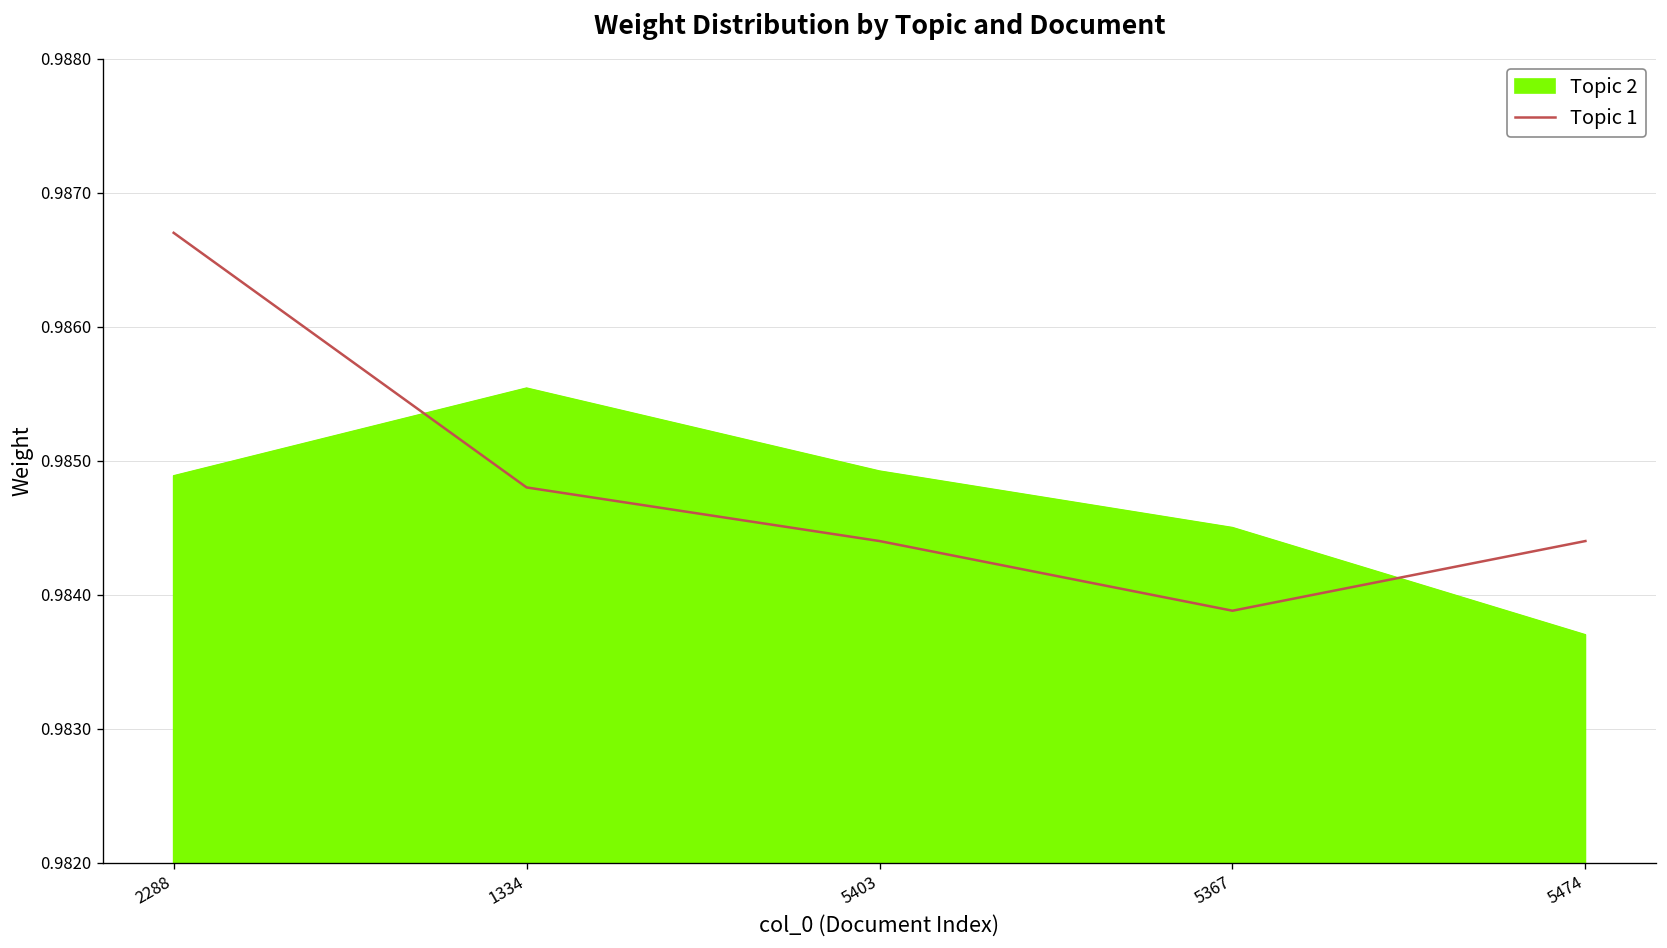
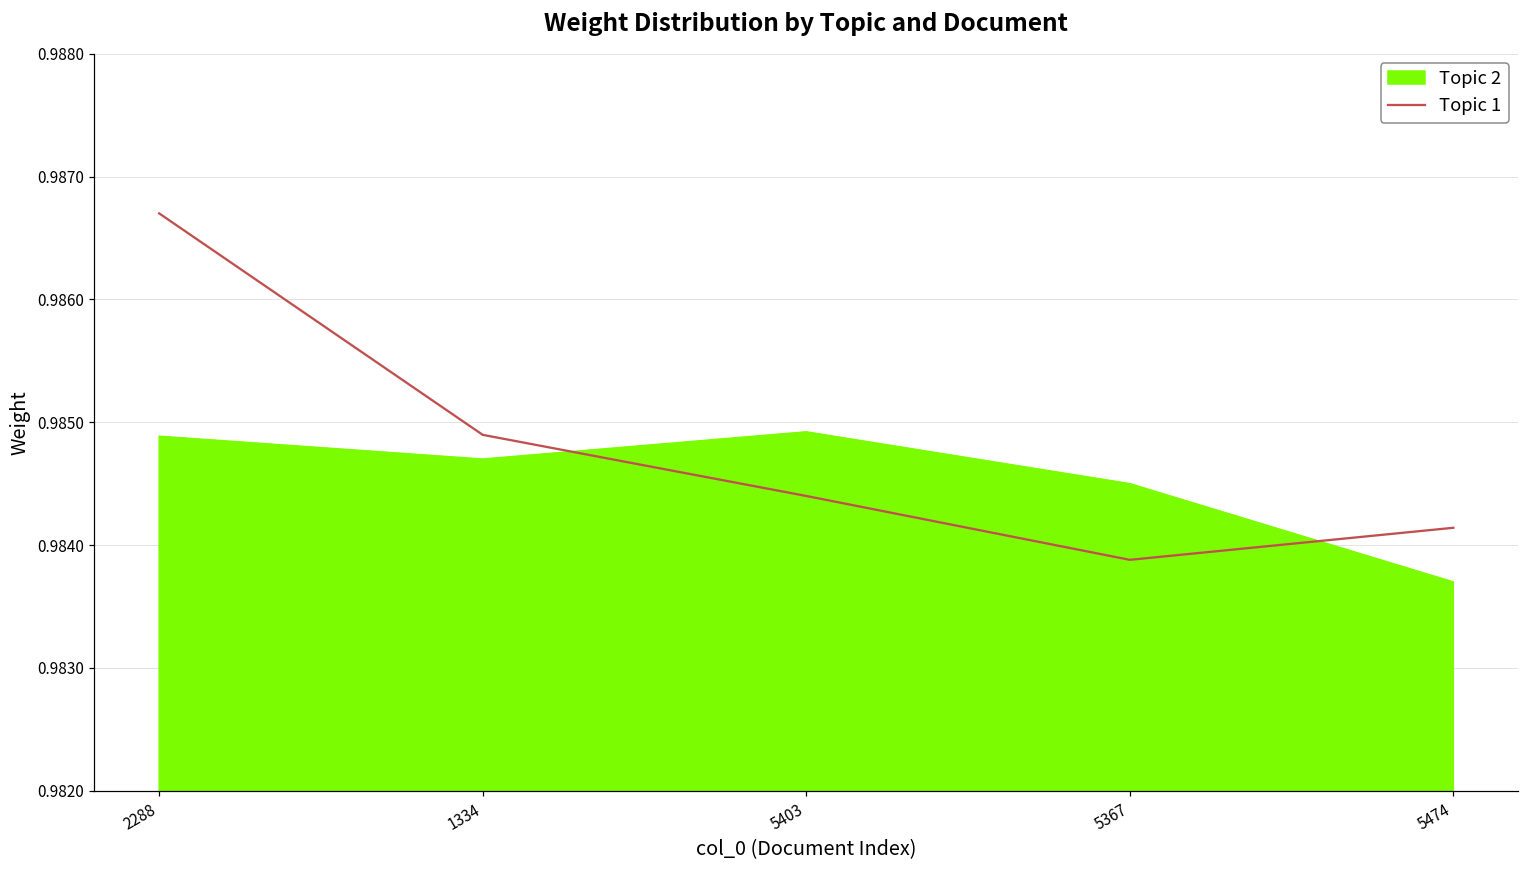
  {
    "Topic 2": {
      "2288": 0.98489,
-     "1334": 0.98554,
+     "1334": 0.98470,
      "5403": 0.98492,
      "5367": 0.98450,
      "5474": 0.98370
    },
    "Topic 1": {
      "2288": 0.98670,
-     "1334": 0.98480,
+     "1334": 0.98490,
      "5403": 0.98440,
      "5367": 0.98388,
-     "5474": 0.98440
+     "5474": 0.98414
    }
  }
